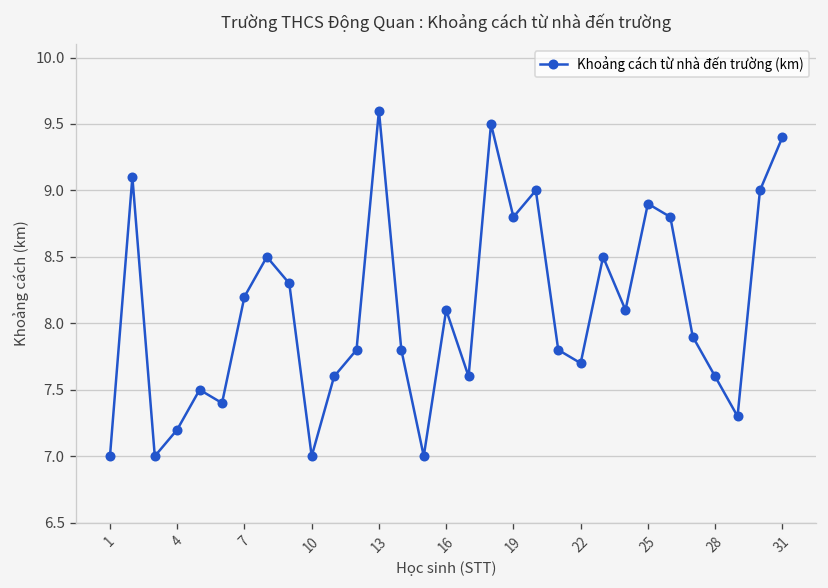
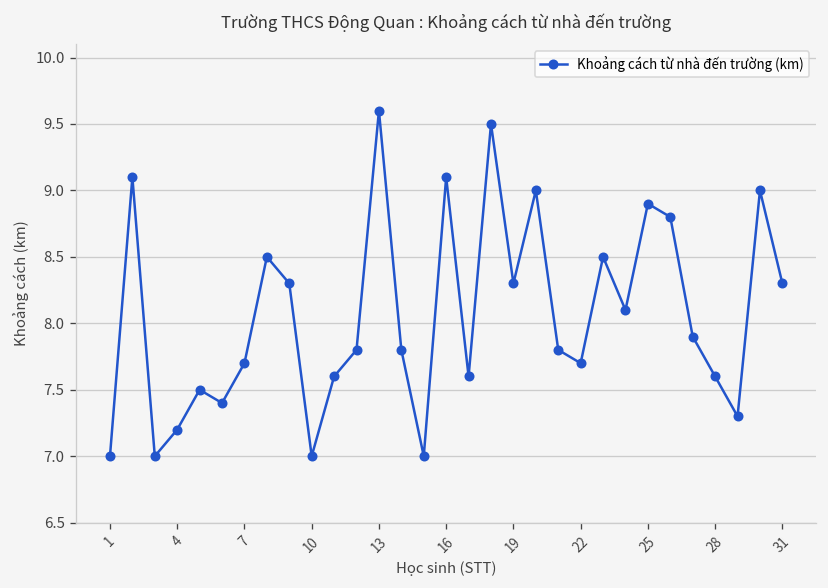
  {
    "1": 7.0,
    "4": 7.2,
-   "7": 8.2,
+   "7": 7.7,
    "10": 7.0,
    "13": 9.6,
-   "16": 8.1,
-   "19": 8.8,
+   "16": 9.1,
+   "19": 8.3,
    "22": 7.7,
    "25": 8.9,
    "28": 7.6,
-   "31": 9.4
+   "31": 8.3
  }
